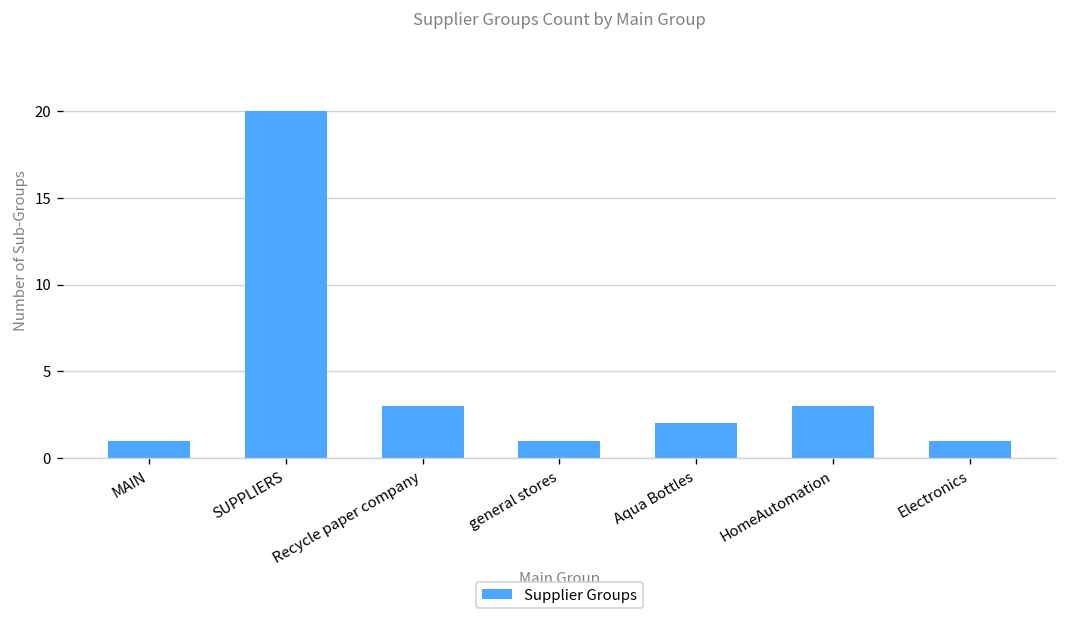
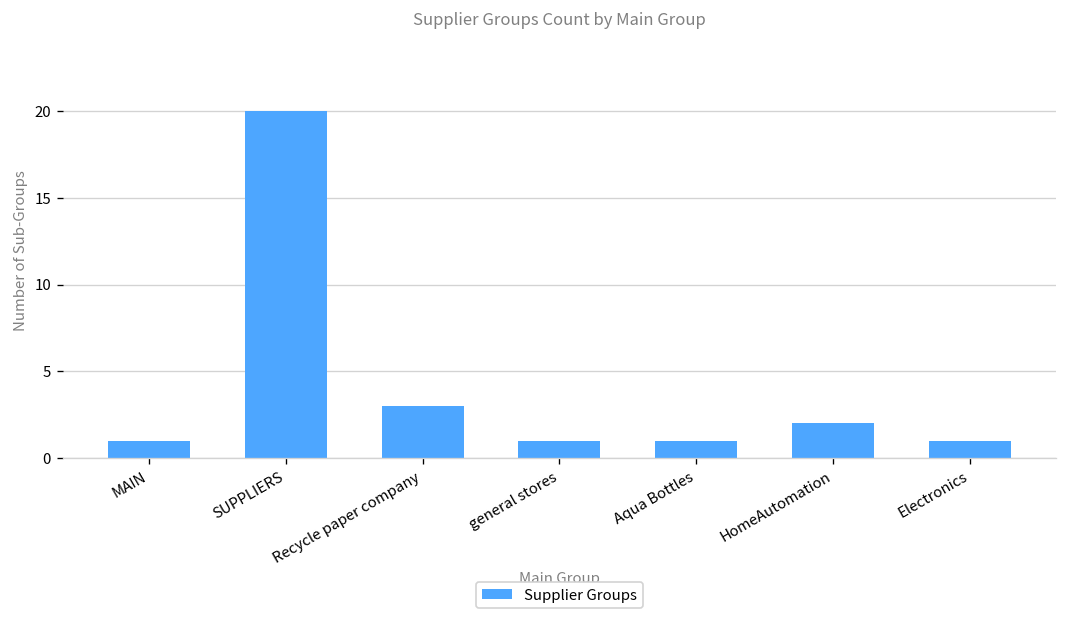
  {
    "MAIN": 1,
    "SUPPLIERS": 20,
    "Recycle paper company": 3,
    "general stores": 1,
-   "Aqua Bottles": 2,
-   "HomeAutomation": 3,
+   "Aqua Bottles": 1,
+   "HomeAutomation": 2,
    "Electronics": 1
  }
